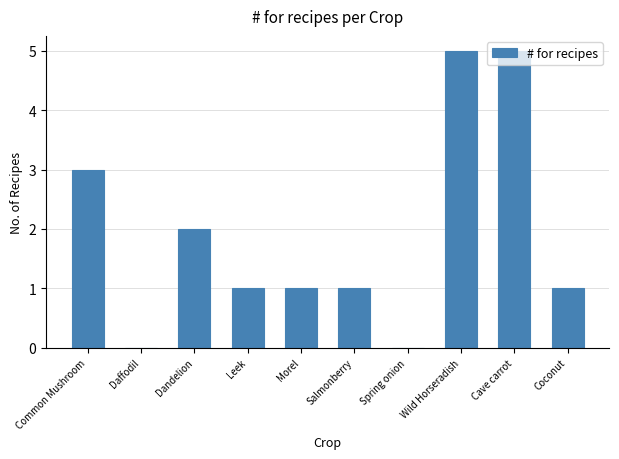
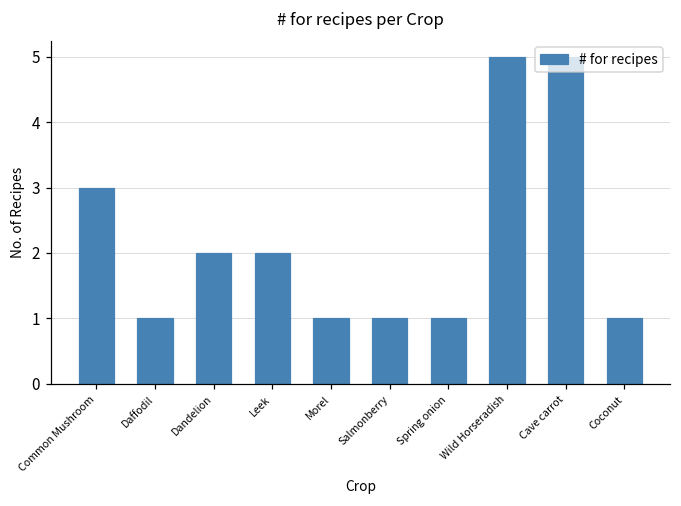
  {
    "Common Mushroom": 3,
-   "Daffodil": 0,
+   "Daffodil": 1,
    "Dandelion": 2,
-   "Leek": 1,
+   "Leek": 2,
    "Morel": 1,
    "Salmonberry": 1,
-   "Spring onion": 0,
+   "Spring onion": 1,
    "Wild Horseradish": 5,
    "Coconut": 1
  }
